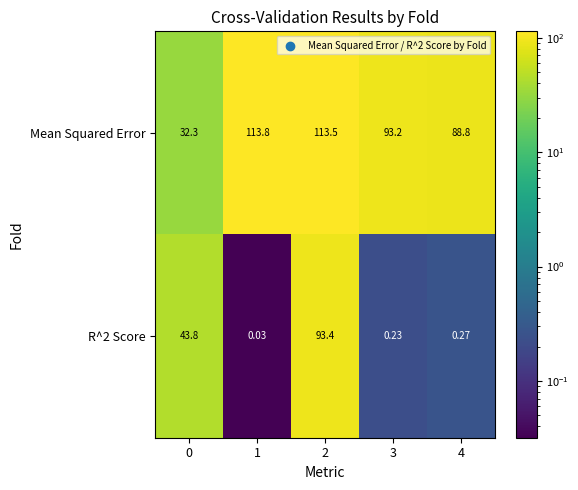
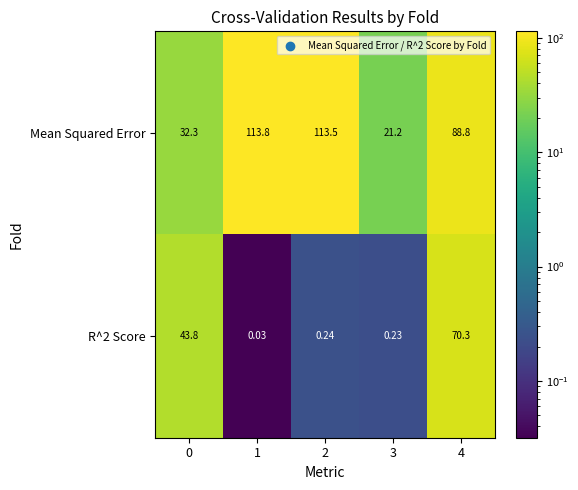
  {
    "Mean Squared Error": {
      "0": 32.3,
      "1": 113.8,
      "2": 113.5,
-     "3": 93.2,
+     "3": 21.2,
      "4": 88.8
    },
    "R^2 Score": {
      "0": 43.8,
      "1": 0.03,
-     "2": 93.4,
+     "2": 0.24,
      "3": 0.23,
-     "4": 0.27
+     "4": 70.3
    }
  }
